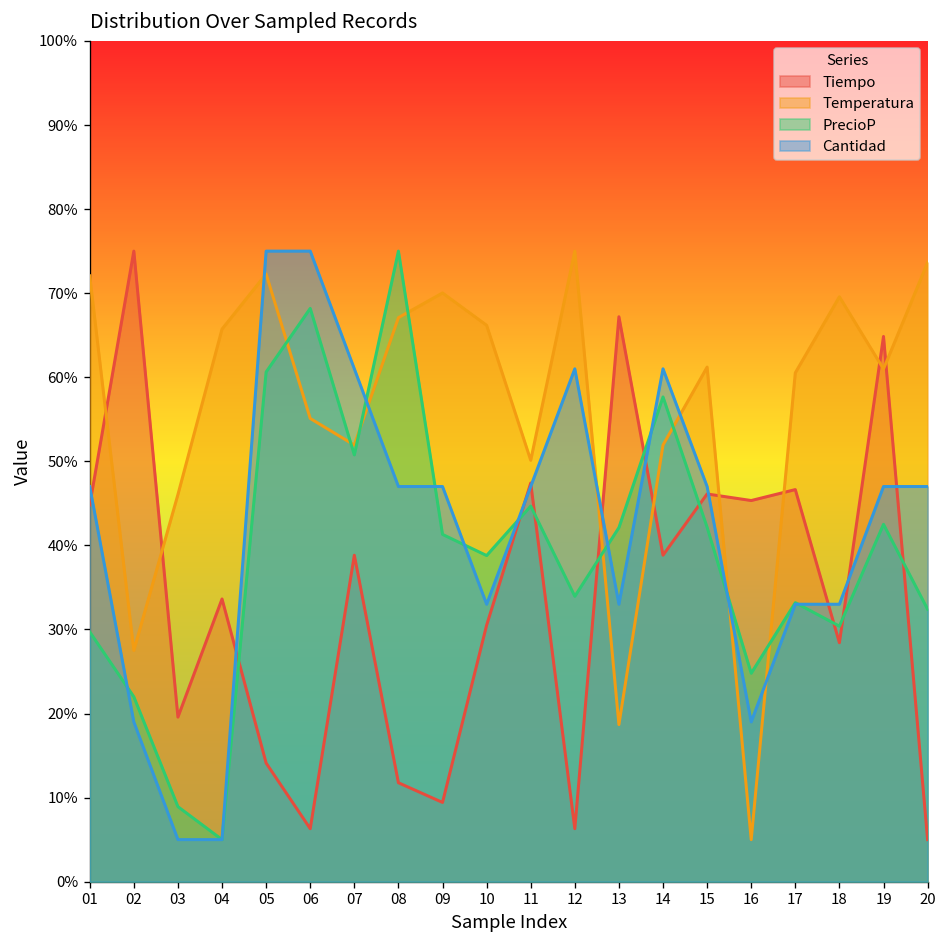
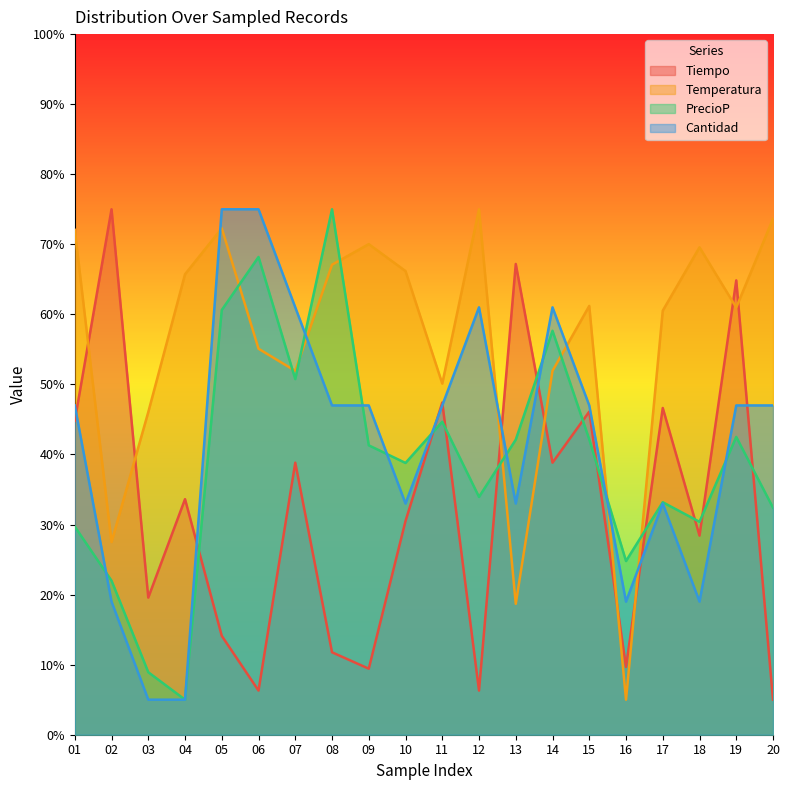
  {
    "Tiempo": {
      "01": "45%",
      "02": "75%",
      "03": "20%",
      "04": "34%",
      "05": "14%",
      "06": "6%",
      "07": "39%",
      "08": "12%",
      "09": "9%",
      "10": "31%",
      "11": "47%",
      "12": "6%",
      "13": "67%",
      "14": "39%",
      "15": "46%",
-     "16": "45%",
+     "16": "10%",
      "17": "47%",
      "18": "28%",
      "19": "65%",
      "20": "5%"
    },
    "Temperatura": {
      "01": "72%",
      "02": "28%",
      "03": "46%",
      "04": "66%",
      "05": "72%",
      "06": "55%",
      "07": "52%",
      "08": "67%",
      "09": "70%",
      "10": "66%",
      "11": "50%",
      "12": "75%",
      "13": "19%",
      "14": "52%",
      "15": "61%",
      "16": "5%",
      "17": "61%",
      "18": "70%",
      "19": "61%",
      "20": "74%"
    },
    "PrecioP": {
      "01": "30%",
      "02": "22%",
      "03": "9%",
      "05": "61%",
      "06": "68%",
      "07": "51%",
      "08": "75%",
      "09": "41%",
      "10": "39%",
      "11": "45%",
      "12": "34%",
      "13": "42%",
      "14": "58%",
      "15": "42%",
      "16": "25%",
      "18": "30%",
      "19": "43%",
      "20": "32%"
    },
    "Cantidad": {
      "01": "47%",
      "02": "19%",
      "03": "5%",
      "05": "75%",
      "06": "75%",
      "07": "61%",
      "08": "47%",
      "09": "47%",
      "10": "33%",
      "11": "47%",
      "12": "61%",
      "13": "33%",
      "14": "61%",
      "15": "47%",
      "16": "19%",
-     "18": "33%",
+     "18": "19%",
      "19": "47%",
      "20": "47%"
    }
  }
